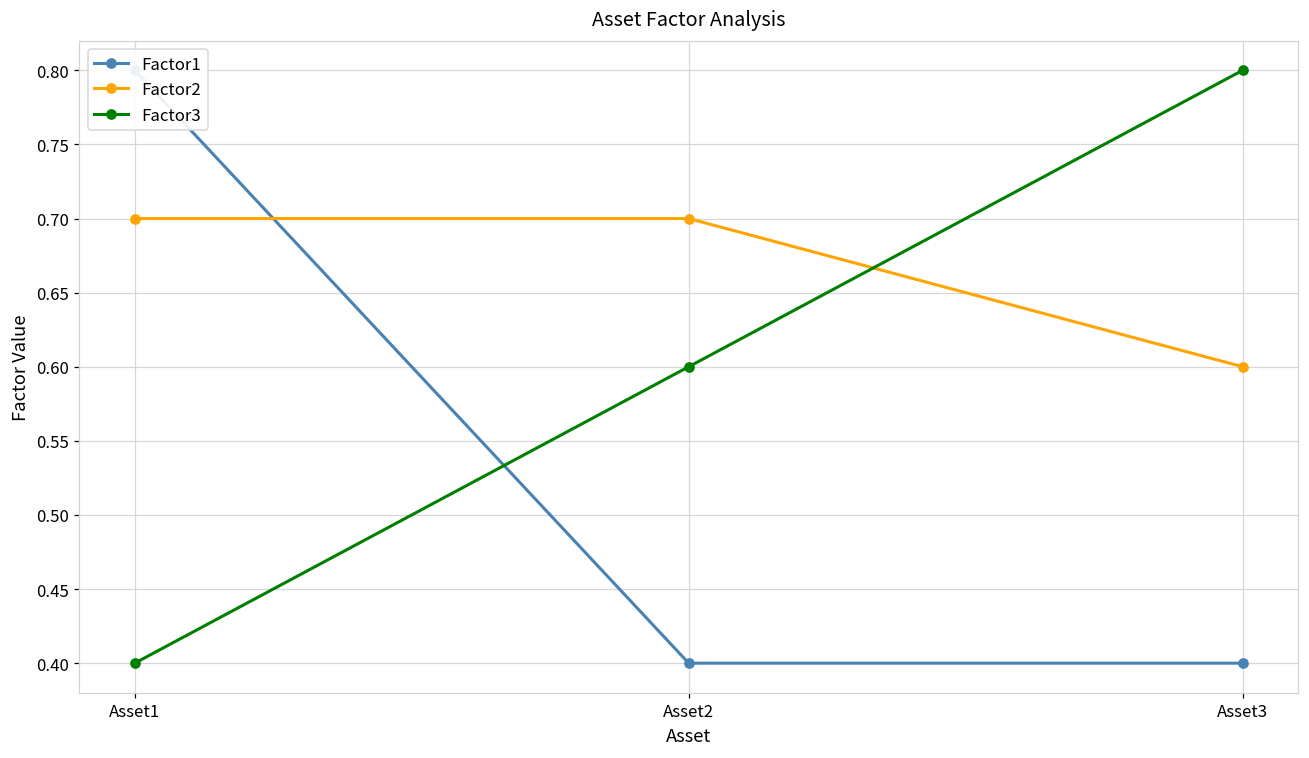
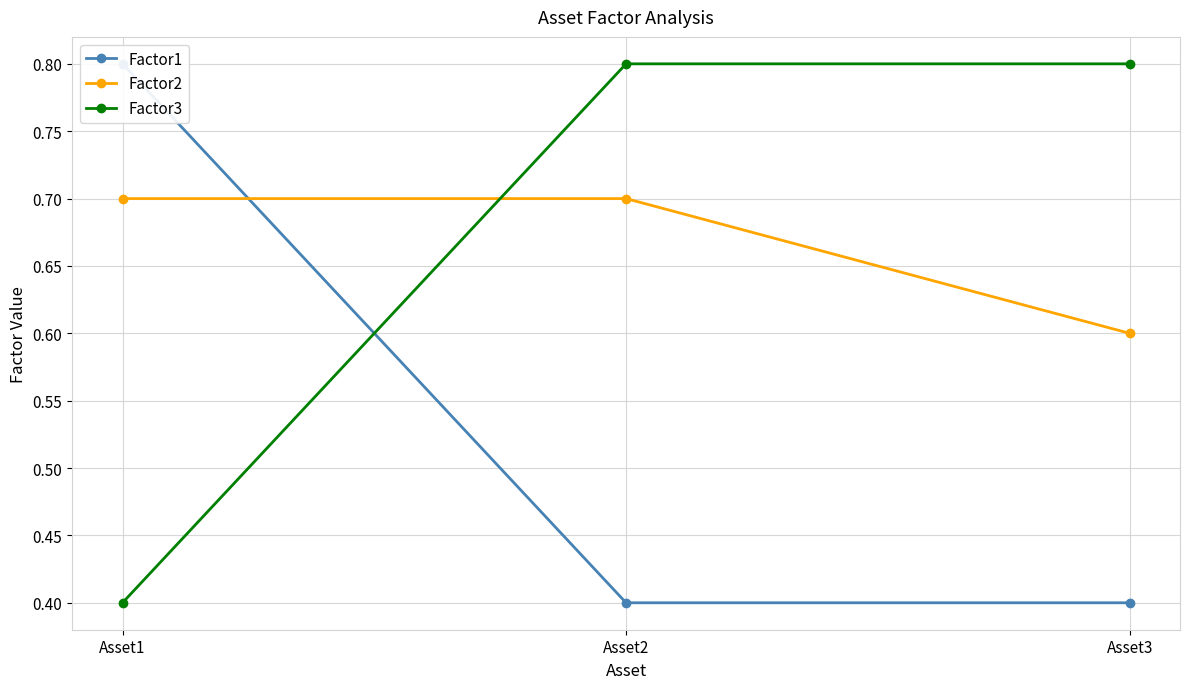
  {
    "Factor1": {
      "Asset2": 0.4,
      "Asset3": 0.4
    },
    "Factor2": {
      "Asset1": 0.7,
      "Asset2": 0.7,
      "Asset3": 0.6
    },
    "Factor3": {
      "Asset1": 0.4,
-     "Asset2": 0.6,
+     "Asset2": 0.8,
      "Asset3": 0.8
    }
  }
